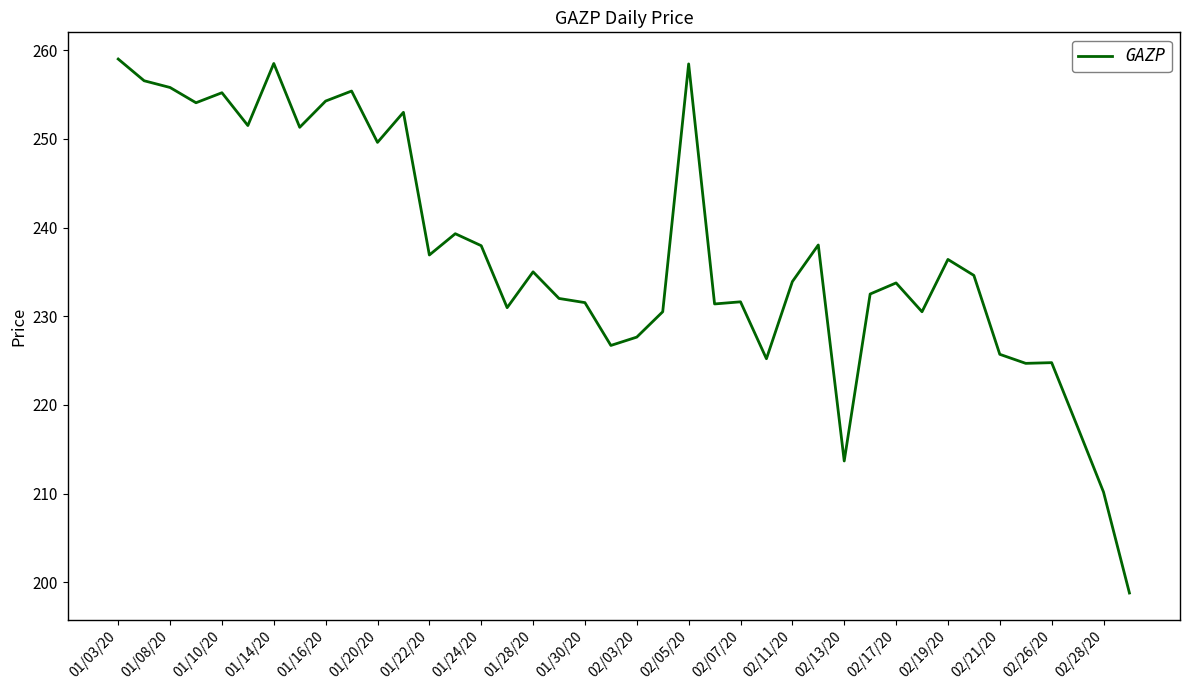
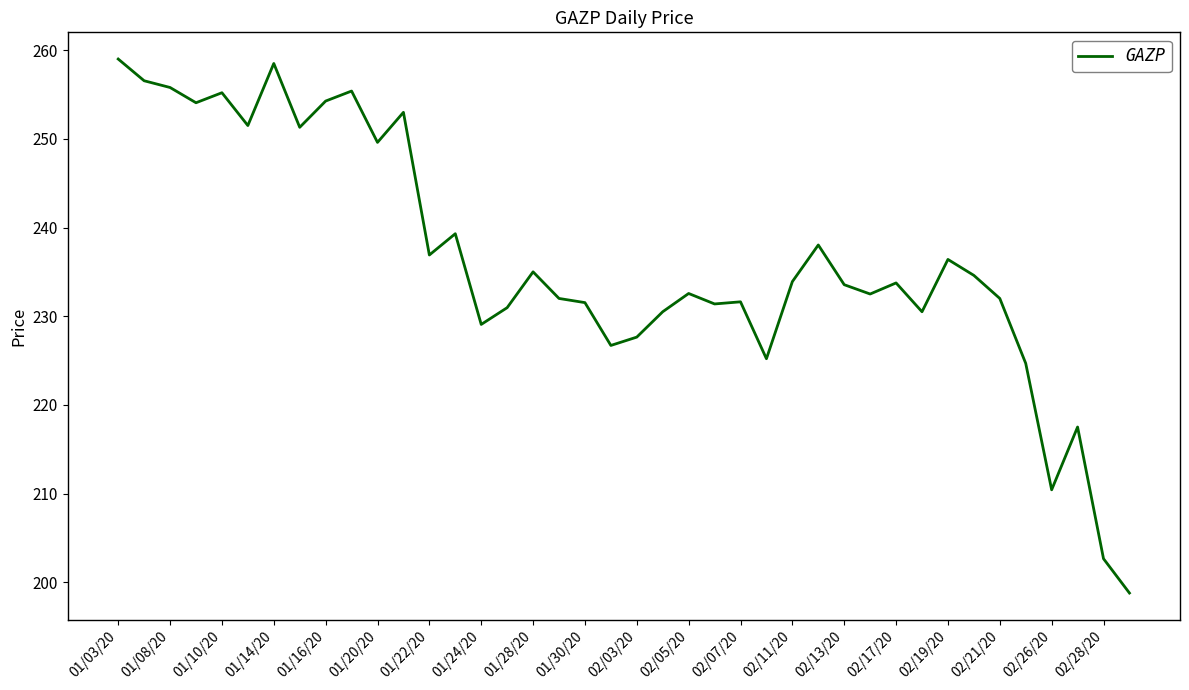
  {
    "01/03/20": 259,
    "01/08/20": 256,
    "01/10/20": 255,
    "01/14/20": 259,
    "01/16/20": 254,
    "01/20/20": 250,
    "01/22/20": 237,
-   "01/24/20": 238,
+   "01/24/20": 229,
    "01/28/20": 235,
    "01/30/20": 232,
    "02/03/20": 228,
-   "02/05/20": 258,
+   "02/05/20": 233,
    "02/07/20": 232,
    "02/11/20": 234,
-   "02/13/20": 214,
+   "02/13/20": 234,
    "02/17/20": 234,
    "02/19/20": 236,
-   "02/21/20": 226,
-   "02/26/20": 225,
-   "02/28/20": 210
+   "02/21/20": 232,
+   "02/26/20": 210,
+   "02/28/20": 203
  }
